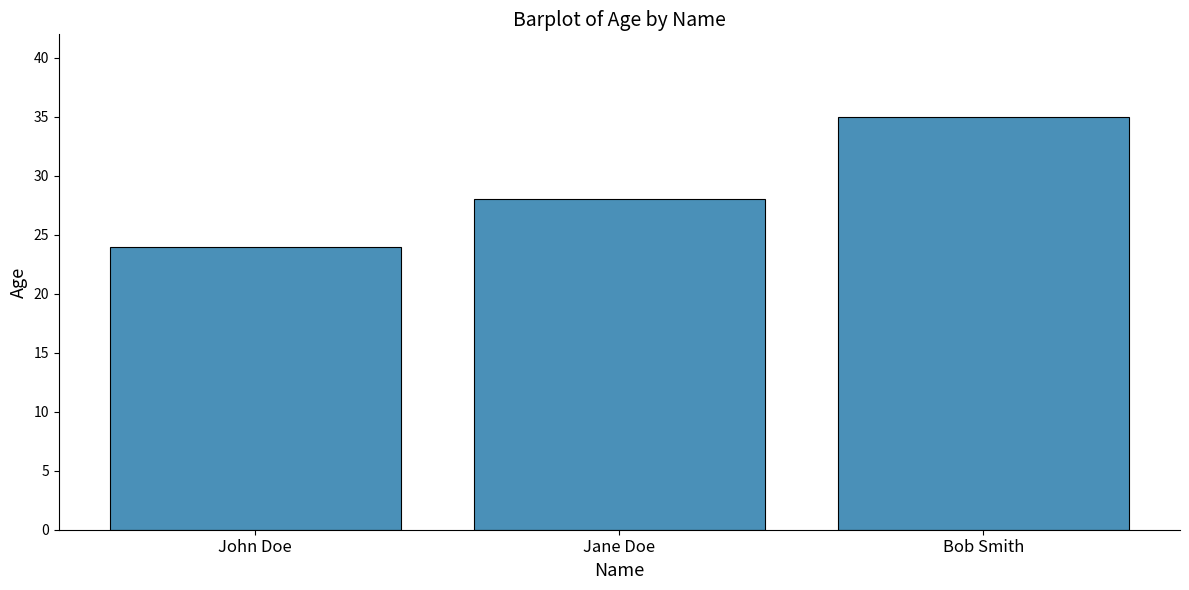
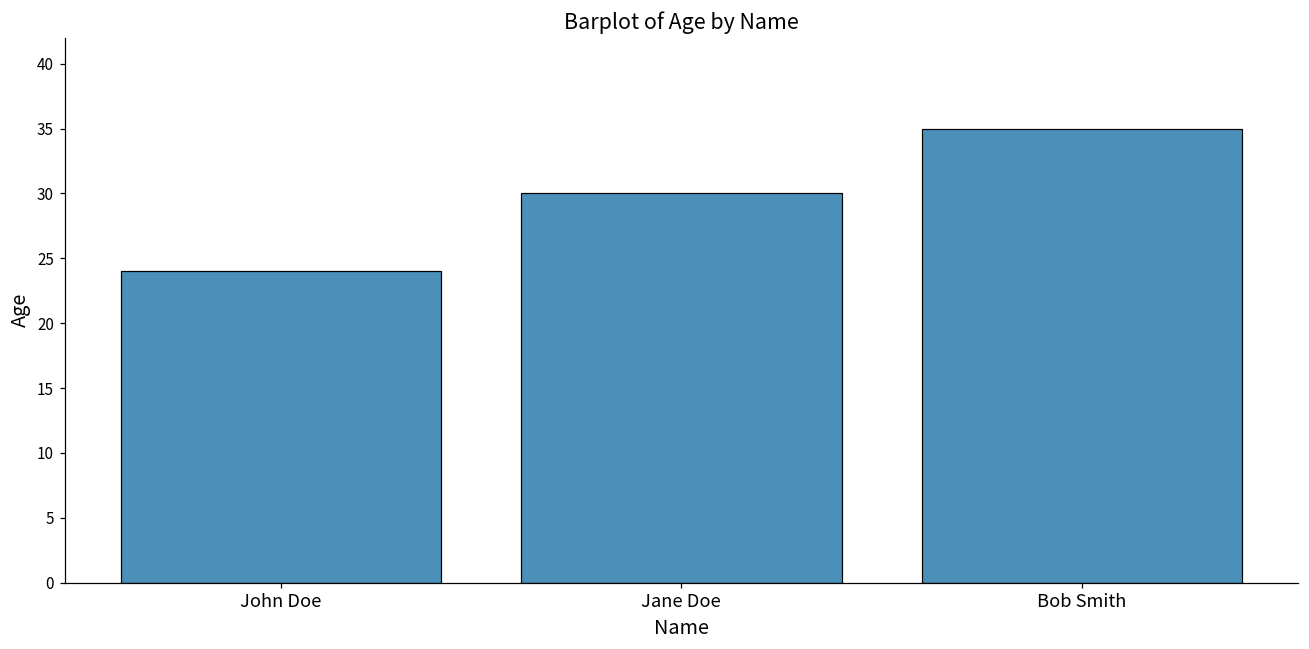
  {
    "John Doe": 24,
-   "Jane Doe": 28,
+   "Jane Doe": 30,
    "Bob Smith": 35
  }
